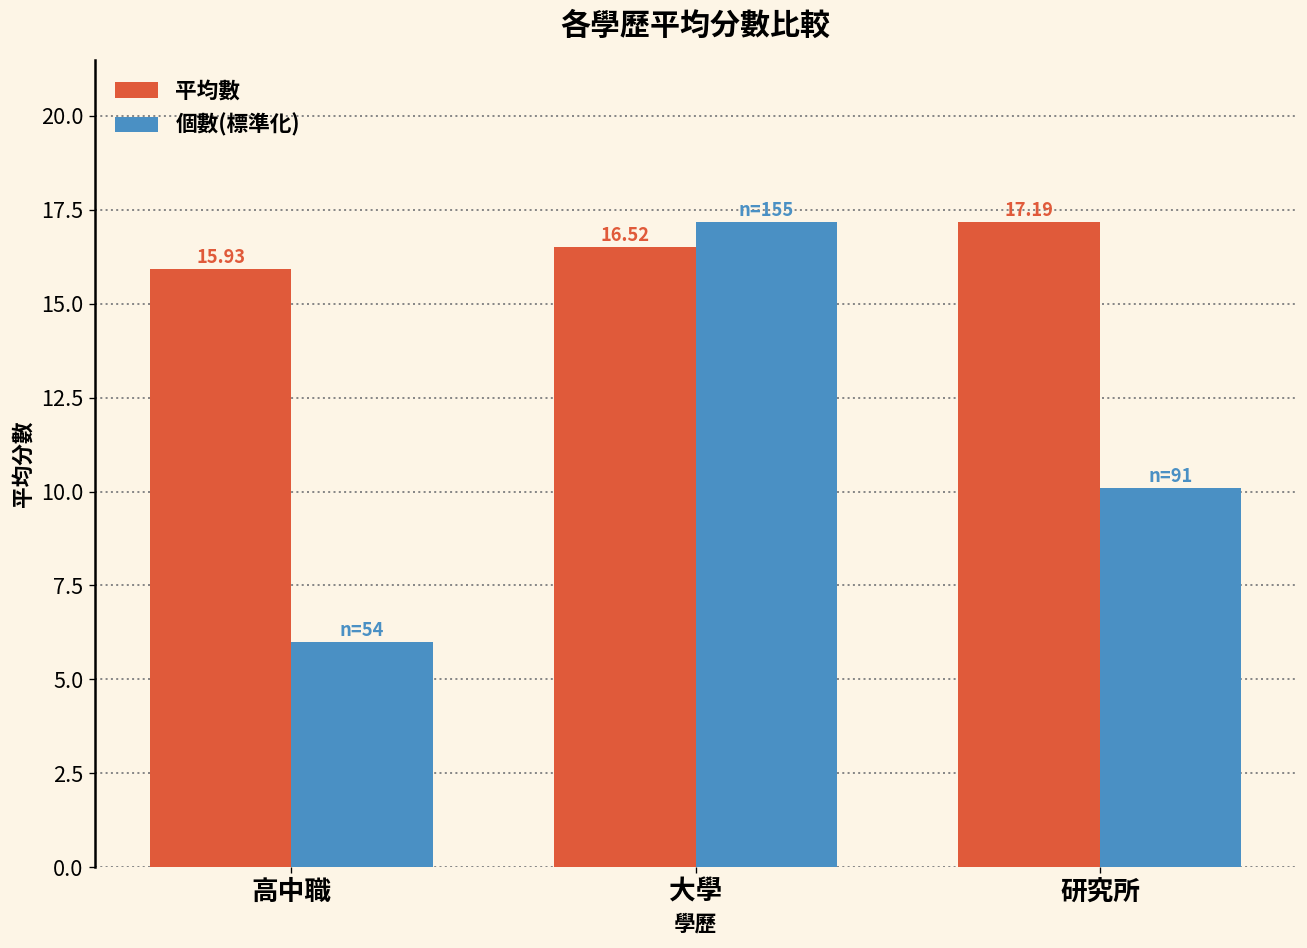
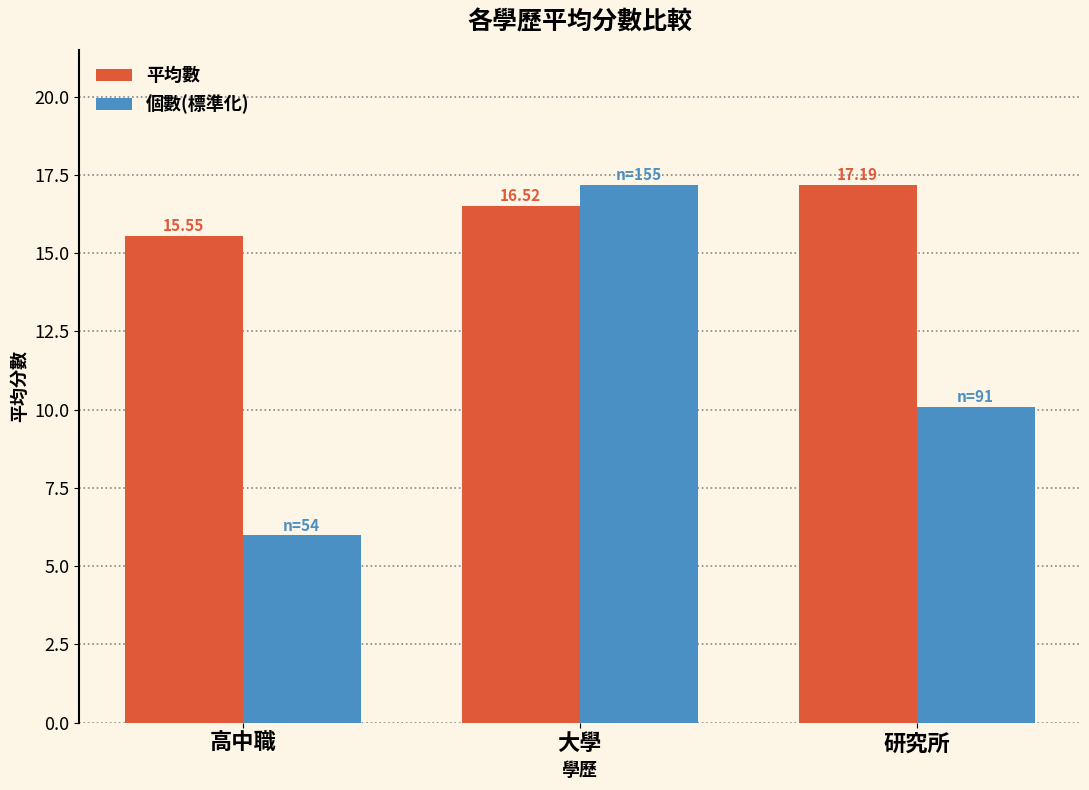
  {
    "平均數": {
-     "高中職": 15.93,
+     "高中職": 15.55,
      "大學": 16.52,
      "研究所": 17.19
    }
  }
